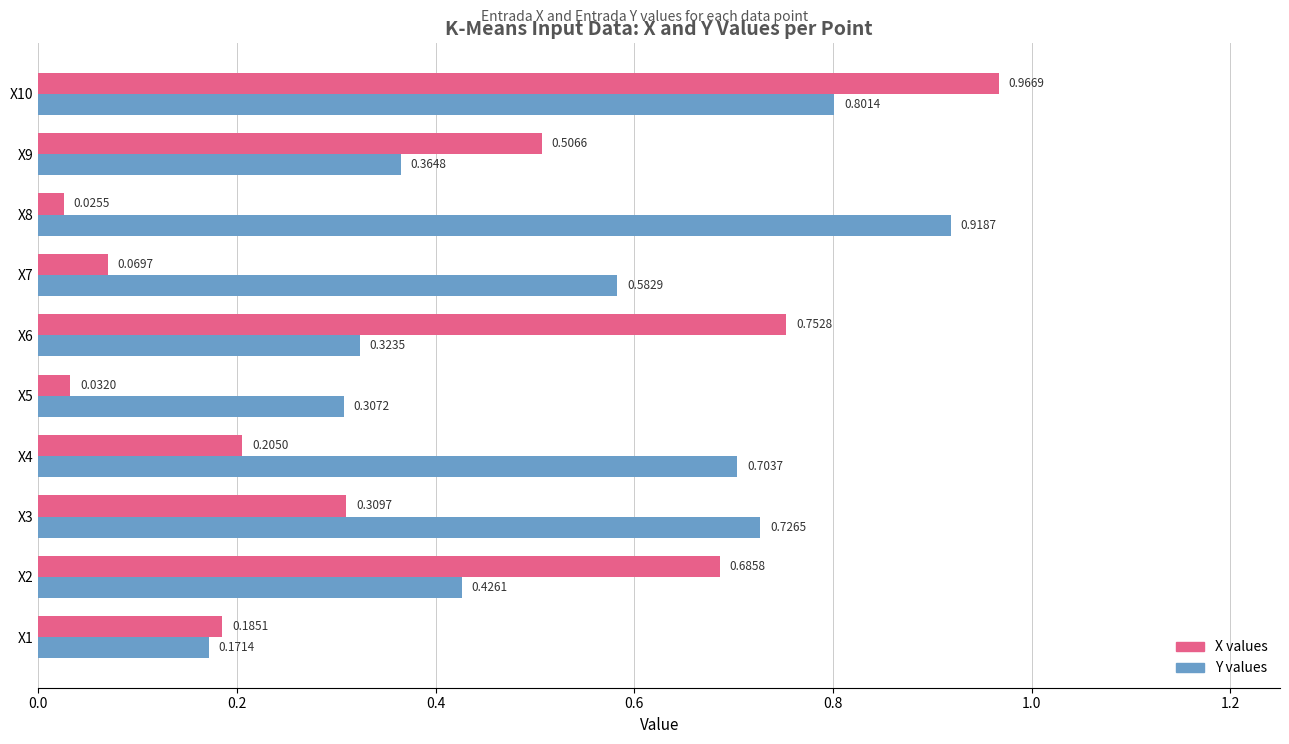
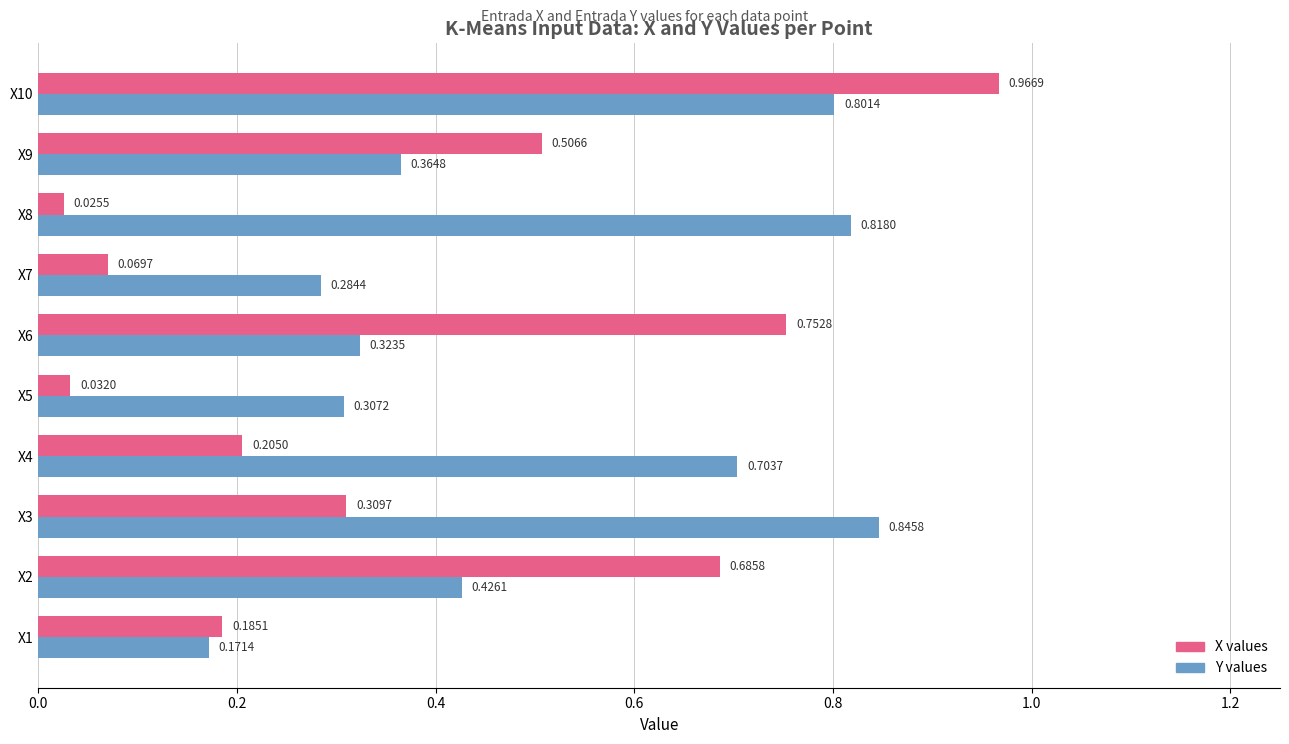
  {
    "X values": {
      "X10": 0.9669,
      "X9": 0.5066,
      "X8": 0.0255,
      "X7": 0.0697,
      "X6": 0.7528,
      "X5": 0.0320,
      "X4": 0.2050,
      "X3": 0.3097,
      "X2": 0.6858,
      "X1": 0.1851
    },
    "Y values": {
      "X10": 0.8014,
      "X9": 0.3648,
-     "X8": 0.9187,
-     "X7": 0.5829,
+     "X8": 0.8180,
+     "X7": 0.2844,
      "X6": 0.3235,
      "X5": 0.3072,
      "X4": 0.7037,
-     "X3": 0.7265,
+     "X3": 0.8458,
      "X2": 0.4261,
      "X1": 0.1714
    }
  }
